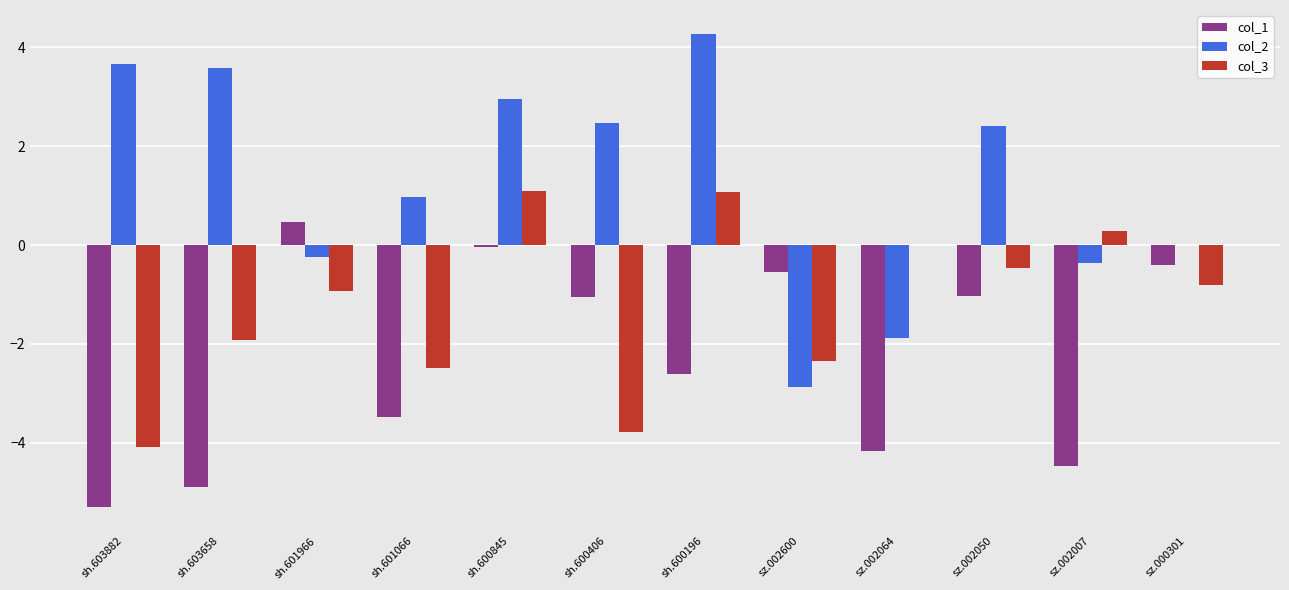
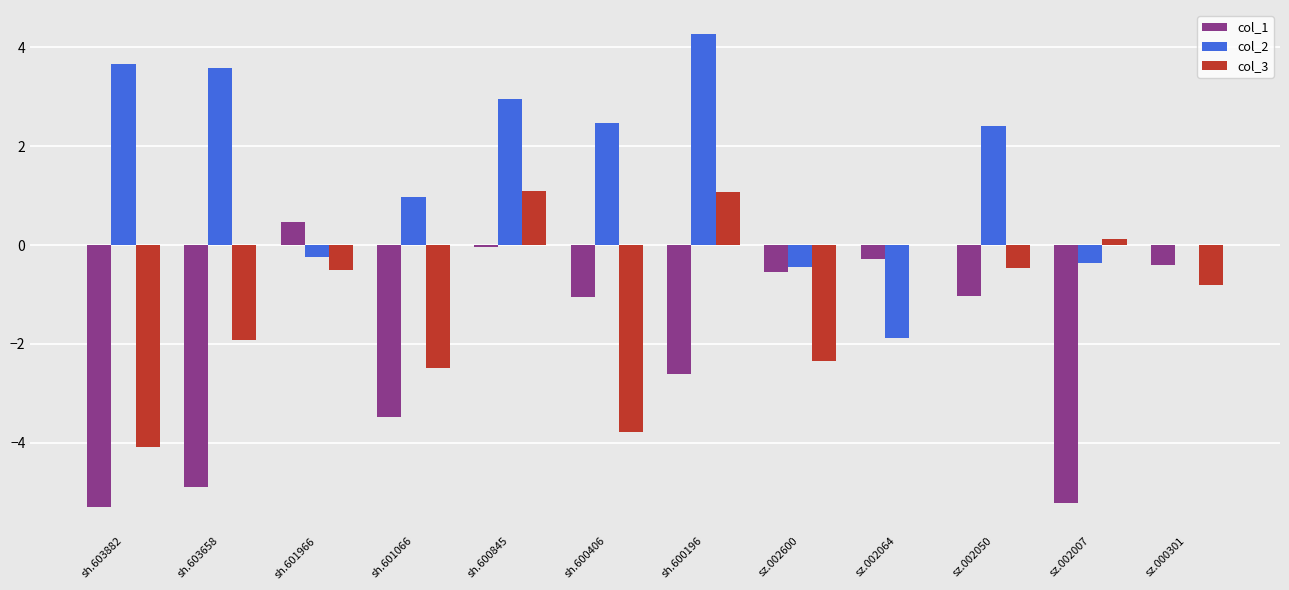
  {
    "col_1": {
      "sh.603882": -5.3,
      "sh.603658": -4.9,
      "sh.601966": 0.5,
      "sh.601066": -3.5,
      "sh.600406": -1.0,
      "sh.600196": -2.6,
      "sz.002600": -0.6,
-     "sz.002064": -4.2,
+     "sz.002064": -0.3,
      "sz.002050": -1.0,
-     "sz.002007": -4.5,
+     "sz.002007": -5.2,
      "sz.000301": -0.4
    },
    "col_2": {
      "sh.603882": 3.7,
      "sh.603658": 3.6,
      "sh.601966": -0.2,
      "sh.601066": 1.0,
      "sh.600845": 3.0,
      "sh.600406": 2.5,
      "sh.600196": 4.3,
-     "sz.002600": -2.9,
+     "sz.002600": -0.4,
      "sz.002064": -1.9,
      "sz.002050": 2.4,
      "sz.002007": -0.4,
      "sz.000301": 0.0
    },
    "col_3": {
      "sh.603882": -4.1,
      "sh.603658": -1.9,
-     "sh.601966": -0.9,
+     "sh.601966": -0.5,
      "sh.601066": -2.5,
      "sh.600845": 1.1,
      "sh.600406": -3.8,
      "sh.600196": 1.1,
      "sz.002600": -2.3,
      "sz.002064": 0.0,
      "sz.002050": -0.5,
-     "sz.002007": 0.3,
+     "sz.002007": 0.1,
      "sz.000301": -0.8
    }
  }
